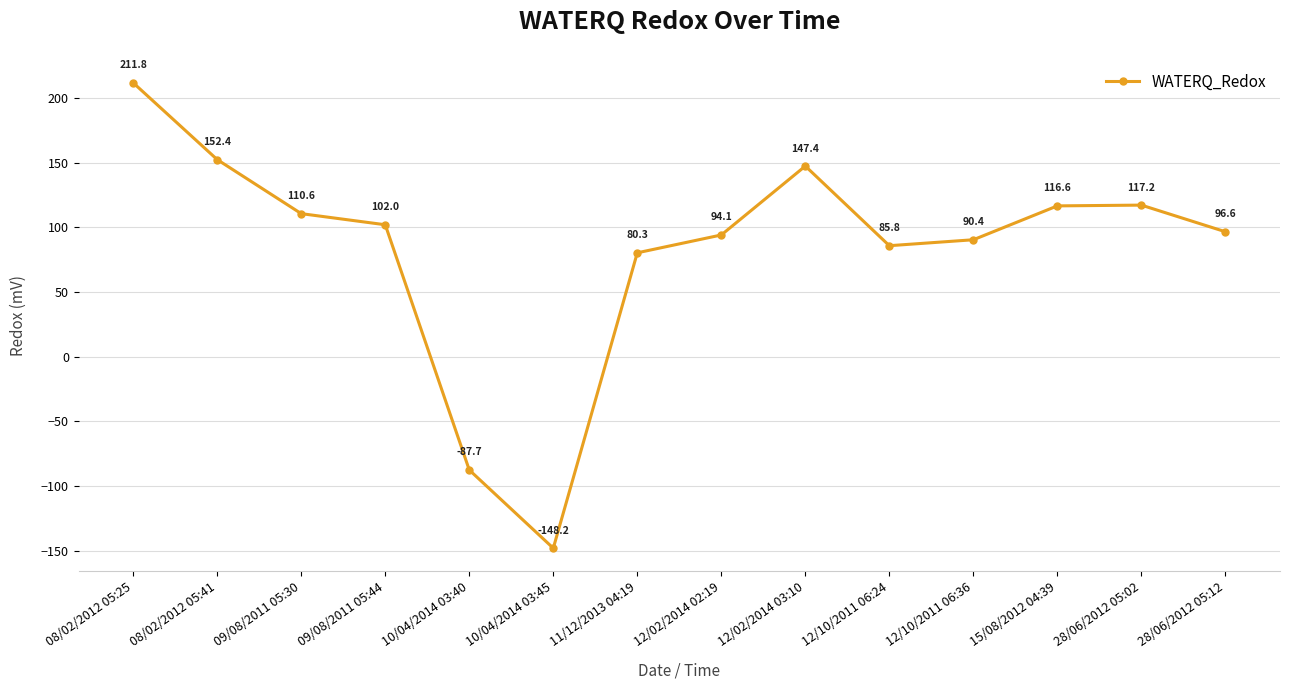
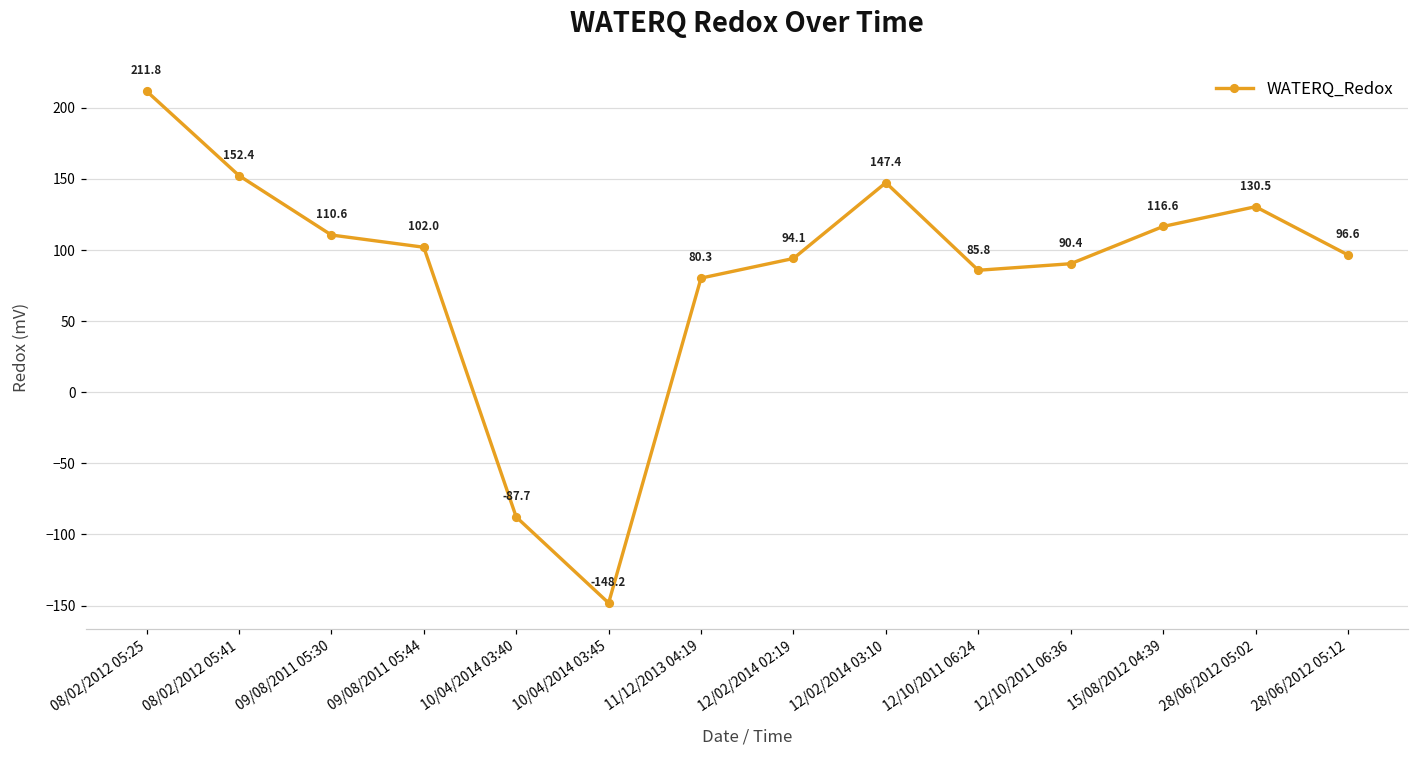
  {
    "08/02/2012 05:25": 211.8,
    "08/02/2012 05:41": 152.4,
    "09/08/2011 05:30": 110.6,
    "09/08/2011 05:44": 102.0,
    "10/04/2014 03:40": -87.7,
    "10/04/2014 03:45": -148.2,
    "11/12/2013 04:19": 80.3,
    "12/02/2014 02:19": 94.1,
    "12/02/2014 03:10": 147.4,
    "12/10/2011 06:24": 85.8,
    "12/10/2011 06:36": 90.4,
    "15/08/2012 04:39": 116.6,
-   "28/06/2012 05:02": 117.2,
+   "28/06/2012 05:02": 130.5,
    "28/06/2012 05:12": 96.6
  }
